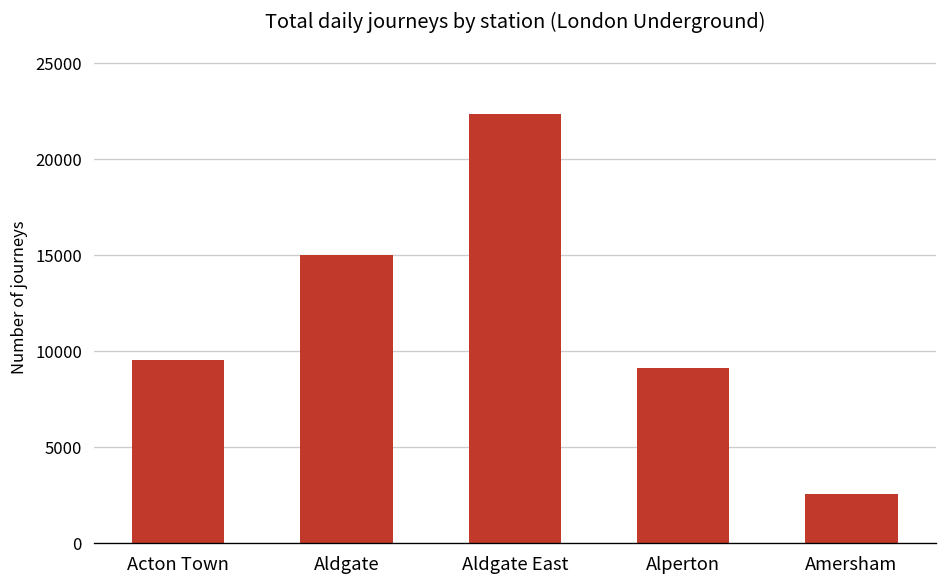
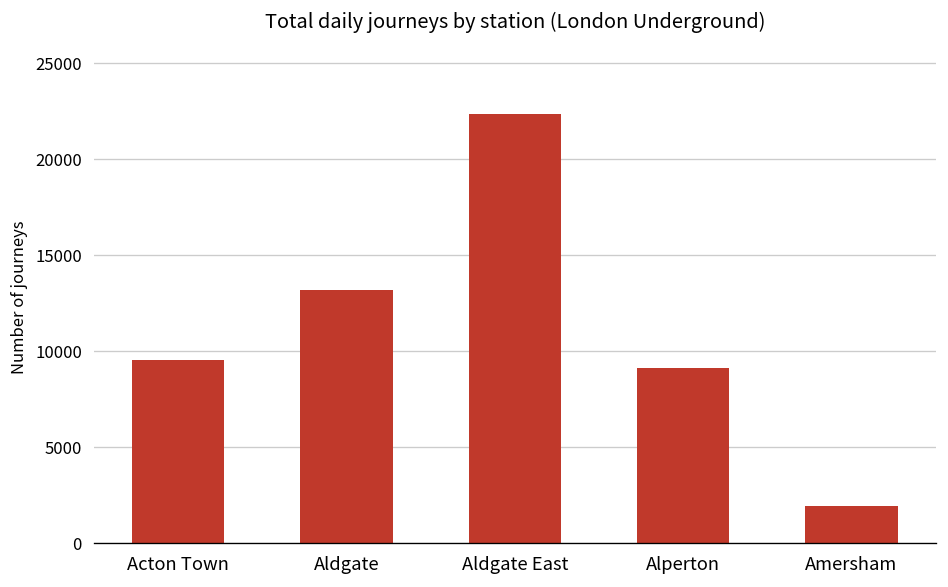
  {
    "Acton Town": 9500,
-   "Aldgate": 15000,
+   "Aldgate": 13200,
    "Aldgate East": 22300,
    "Alperton": 9100,
-   "Amersham": 2600
+   "Amersham": 1900
  }
